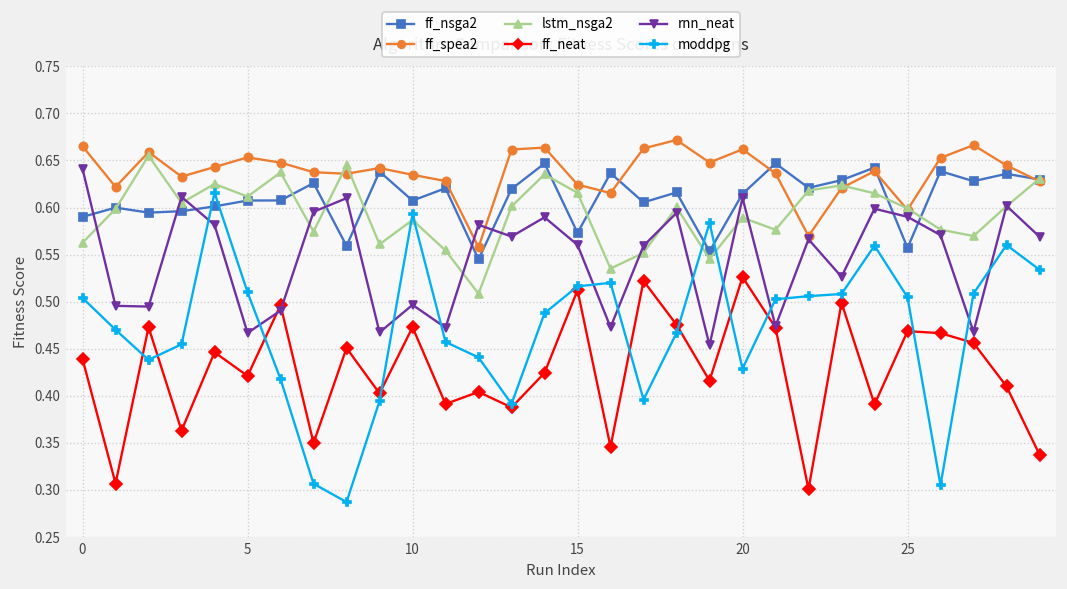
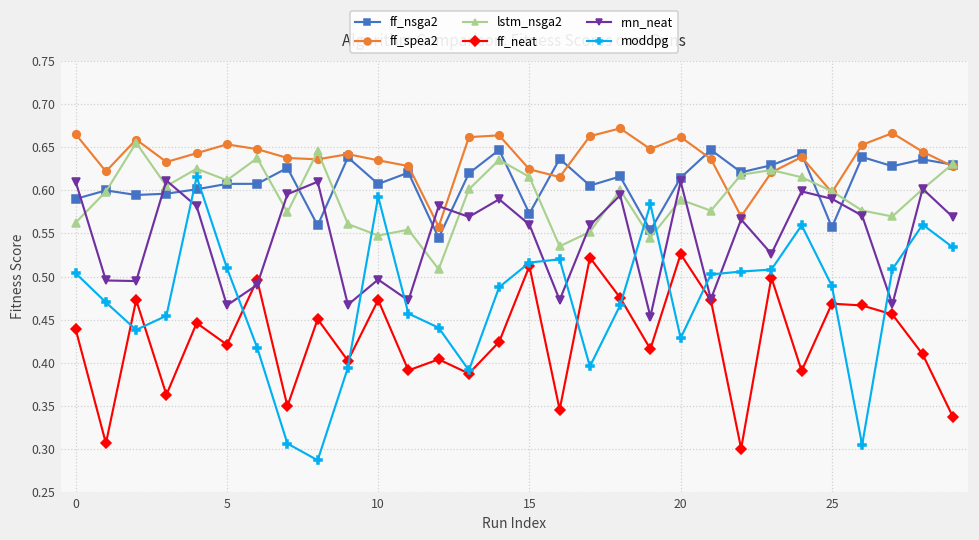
  {
    "ff_nsga2": {
      "0": 0.59,
      "5": 0.61,
      "10": 0.61,
      "15": 0.57,
      "20": 0.61,
      "25": 0.56
    },
    "ff_spea2": {
      "0": 0.67,
      "5": 0.65,
      "10": 0.63,
      "15": 0.62,
      "20": 0.66
    },
    "lstm_nsga2": {
      "0": 0.56,
      "5": 0.61,
-     "10": 0.59,
+     "10": 0.55,
      "15": 0.62,
      "20": 0.59
    },
    "ff_neat": {
      "0": 0.44,
      "5": 0.42,
      "10": 0.47,
      "15": 0.51,
      "20": 0.53,
      "25": 0.47
    },
    "rnn_neat": {
-     "0": 0.64,
+     "0": 0.61,
      "5": 0.47,
      "10": 0.50,
      "15": 0.56,
      "20": 0.61,
      "25": 0.59
    },
    "moddpg": {
      "0": 0.50,
      "5": 0.51,
      "10": 0.59,
      "15": 0.52,
      "20": 0.43,
-     "25": 0.50
+     "25": 0.49
    }
  }
